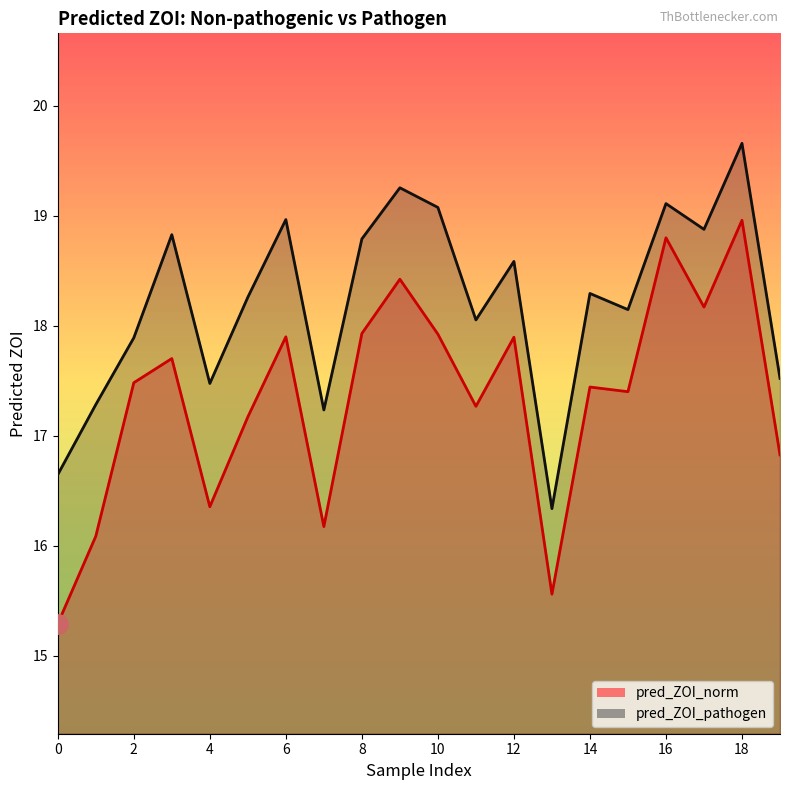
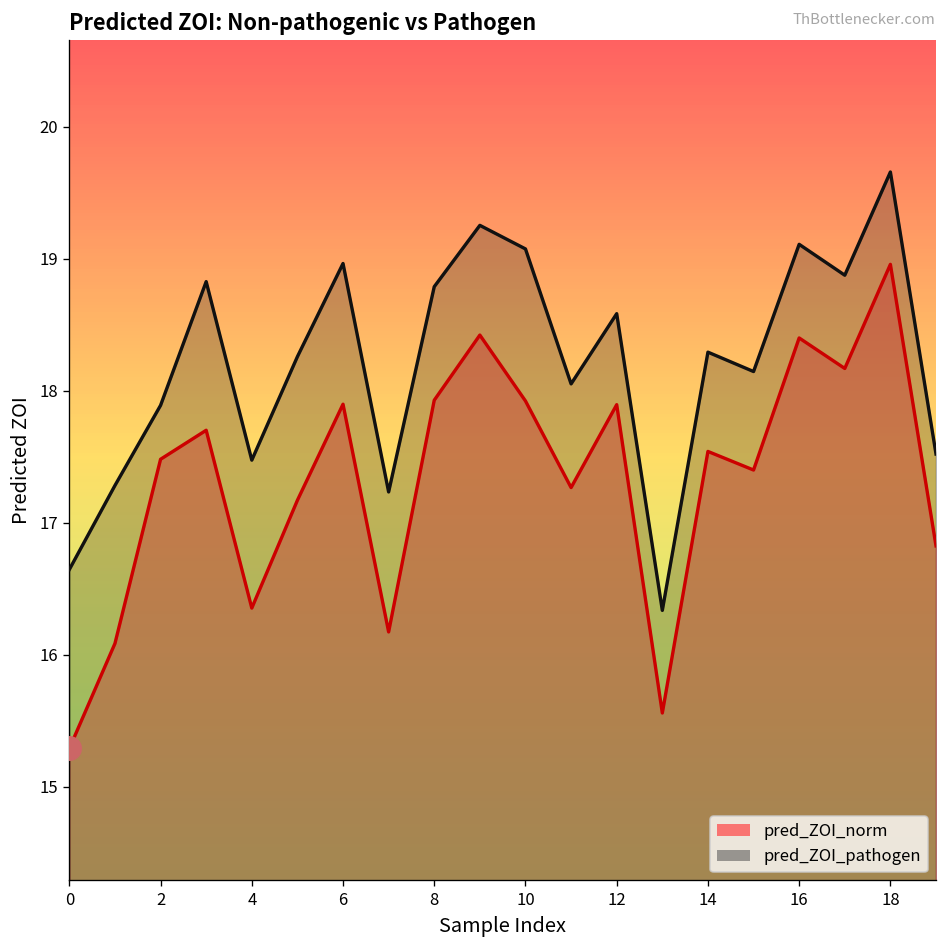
  {
    "pred_ZOI_norm": {
      "2": 17.48,
      "4": 16.35,
      "6": 17.90,
      "8": 17.93,
      "10": 17.92,
      "12": 17.90,
-     "14": 17.44,
-     "16": 18.80,
+     "14": 17.54,
+     "16": 18.40,
      "18": 18.96
    }
  }
